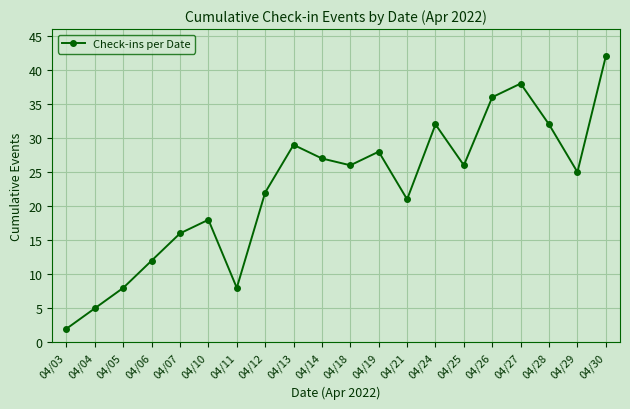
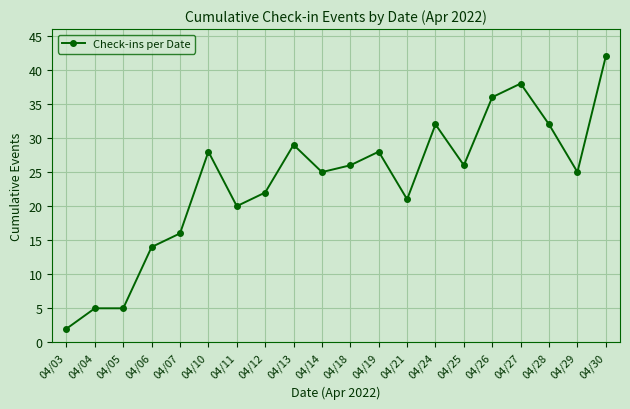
  {
    "04/03": 2,
    "04/04": 5,
-   "04/05": 8,
-   "04/06": 12,
+   "04/05": 5,
+   "04/06": 14,
    "04/07": 16,
-   "04/10": 18,
-   "04/11": 8,
+   "04/10": 28,
+   "04/11": 20,
    "04/12": 22,
    "04/13": 29,
-   "04/14": 27,
+   "04/14": 25,
    "04/18": 26,
    "04/19": 28,
    "04/21": 21,
    "04/24": 32,
    "04/25": 26,
    "04/26": 36,
    "04/27": 38,
    "04/28": 32,
    "04/29": 25,
    "04/30": 42
  }
